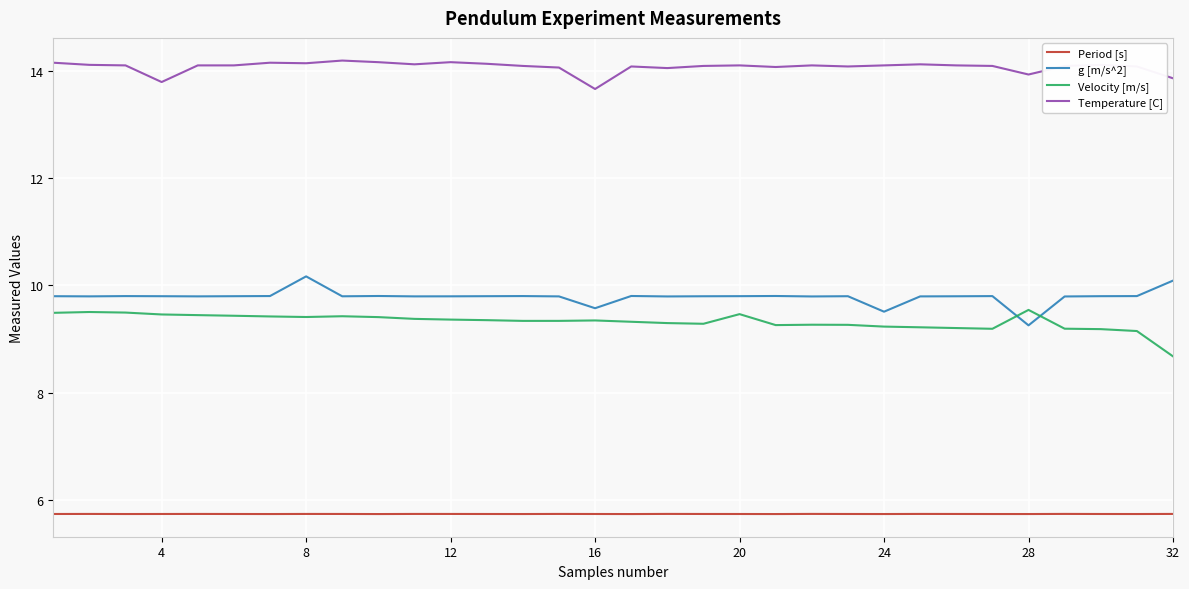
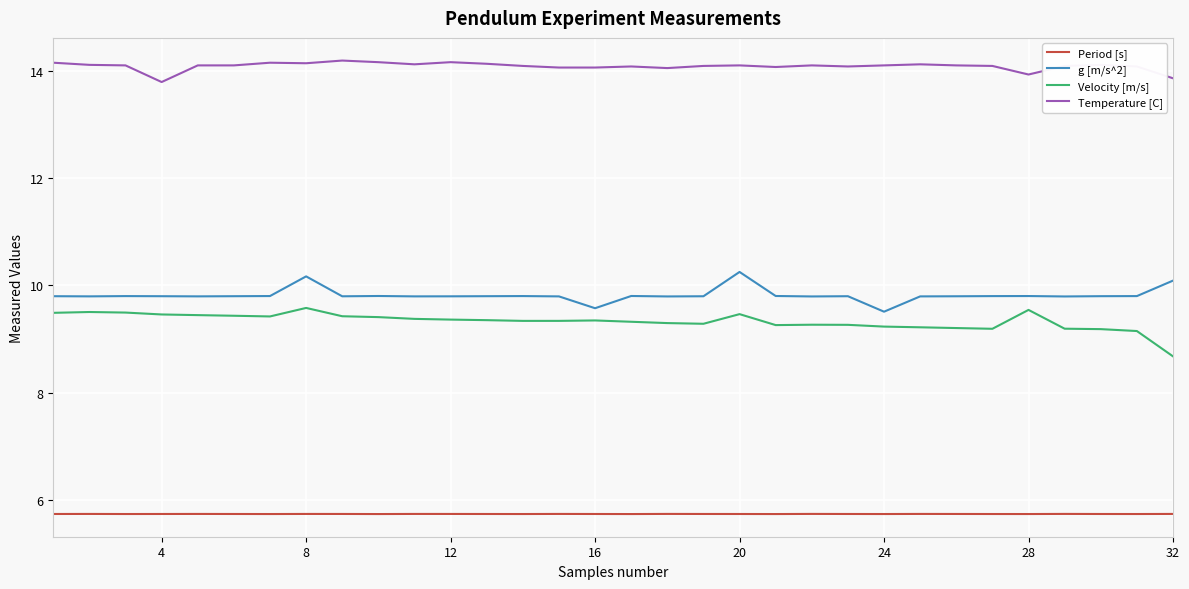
  {
    "Period [s]": {
      "4": 5.7,
      "8": 5.7,
      "12": 5.7,
      "16": 5.7,
      "20": 5.7,
      "24": 5.7,
      "28": 5.7,
      "32": 5.7
    },
    "g [m/s^2]": {
      "4": 9.8,
      "8": 10.2,
      "12": 9.8,
      "16": 9.6,
-     "20": 9.8,
+     "20": 10.3,
      "24": 9.5,
-     "28": 9.3,
+     "28": 9.8,
      "32": 10.1
    },
    "Velocity [m/s]": {
      "4": 9.5,
-     "8": 9.4,
+     "8": 9.6,
      "12": 9.4,
      "16": 9.3,
      "20": 9.5,
      "24": 9.2,
      "28": 9.5,
      "32": 8.7
    },
    "Temperature [C]": {
      "4": 13.8,
      "8": 14.1,
      "12": 14.2,
-     "16": 13.7,
+     "16": 14.1,
      "20": 14.1,
      "24": 14.1,
      "28": 13.9,
      "32": 13.9
    }
  }
